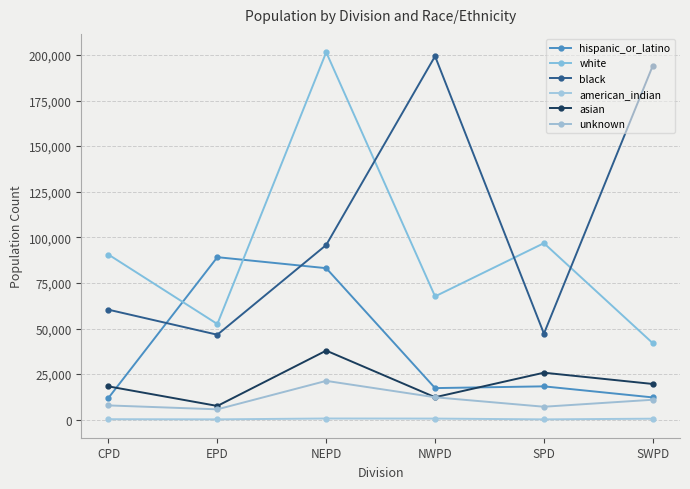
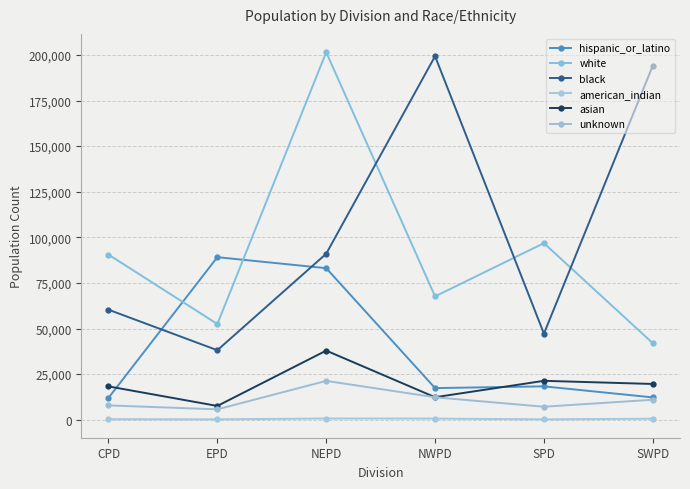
  {
    "hispanic_or_latino": {
      "CPD": "12,000",
      "EPD": "89,000",
      "NEPD": "83,000",
      "NWPD": "17,000",
      "SPD": "18,000"
    },
    "black": {
      "CPD": "60,000",
-     "EPD": "47,000",
-     "NEPD": "96,000",
+     "EPD": "38,000",
+     "NEPD": "91,000",
      "NWPD": "199,000",
      "SPD": "47,000"
    },
    "asian": {
      "CPD": "18,000",
      "EPD": "8,000",
      "NEPD": "38,000",
-     "SPD": "26,000",
+     "SPD": "21,000",
      "SWPD": "20,000"
    }
  }
